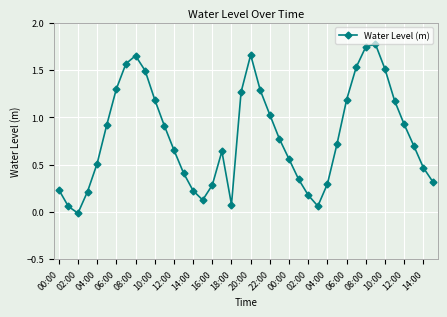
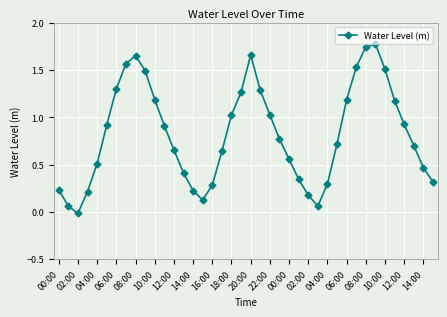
  {
    "16:00": 0.3,
-   "18:00": 0.1,
+   "18:00": 1.0,
    "20:00": 1.7,
    "22:00": 1.0
  }
